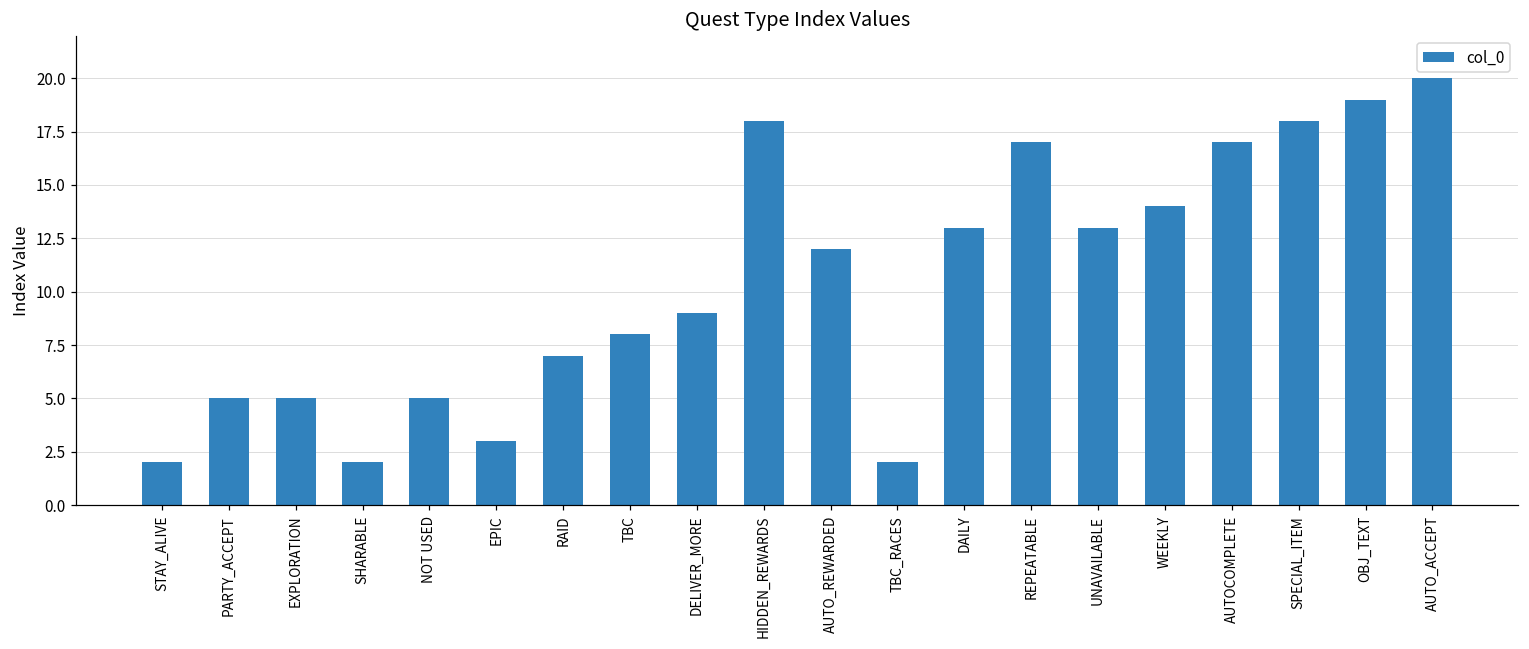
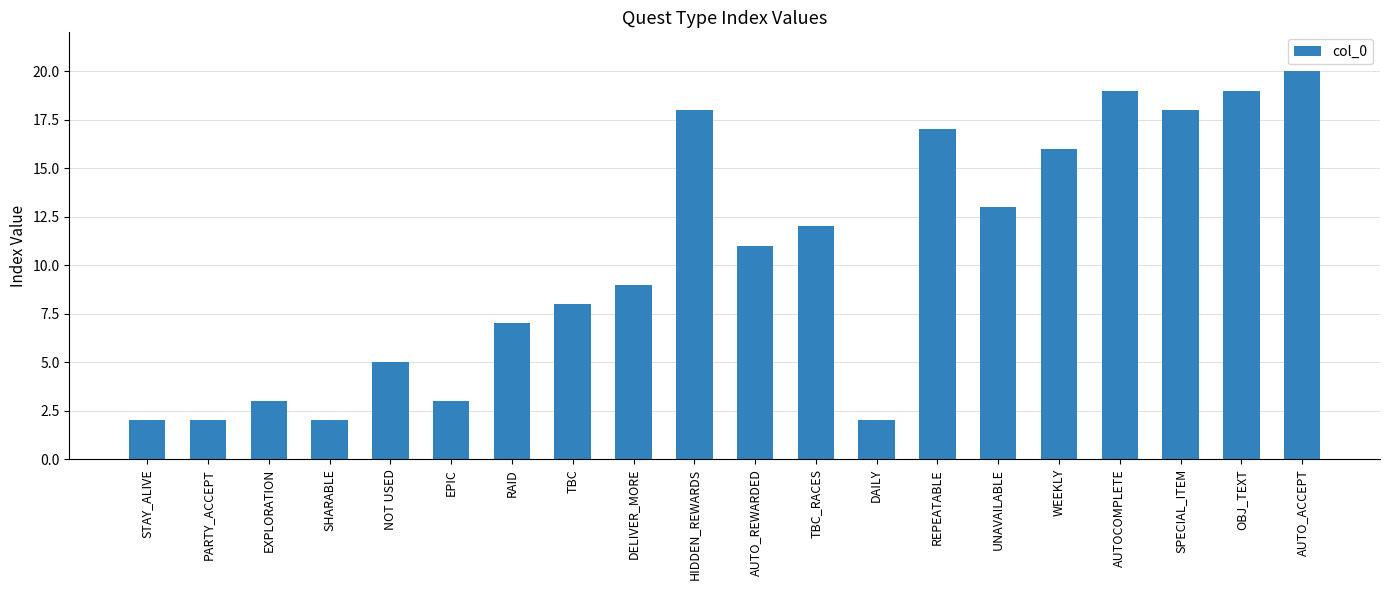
  {
    "STAY_ALIVE": 2,
-   "PARTY_ACCEPT": 5,
-   "EXPLORATION": 5,
+   "PARTY_ACCEPT": 2,
+   "EXPLORATION": 3,
    "SHARABLE": 2,
    "NOT USED": 5,
    "EPIC": 3,
    "RAID": 7,
    "TBC": 8,
    "DELIVER_MORE": 9,
    "HIDDEN_REWARDS": 18,
-   "AUTO_REWARDED": 12,
-   "TBC_RACES": 2,
-   "DAILY": 13,
+   "AUTO_REWARDED": 11,
+   "TBC_RACES": 12,
+   "DAILY": 2,
    "REPEATABLE": 17,
    "UNAVAILABLE": 13,
-   "WEEKLY": 14,
-   "AUTOCOMPLETE": 17,
+   "WEEKLY": 16,
+   "AUTOCOMPLETE": 19,
    "SPECIAL_ITEM": 18,
    "OBJ_TEXT": 19,
    "AUTO_ACCEPT": 20
  }
